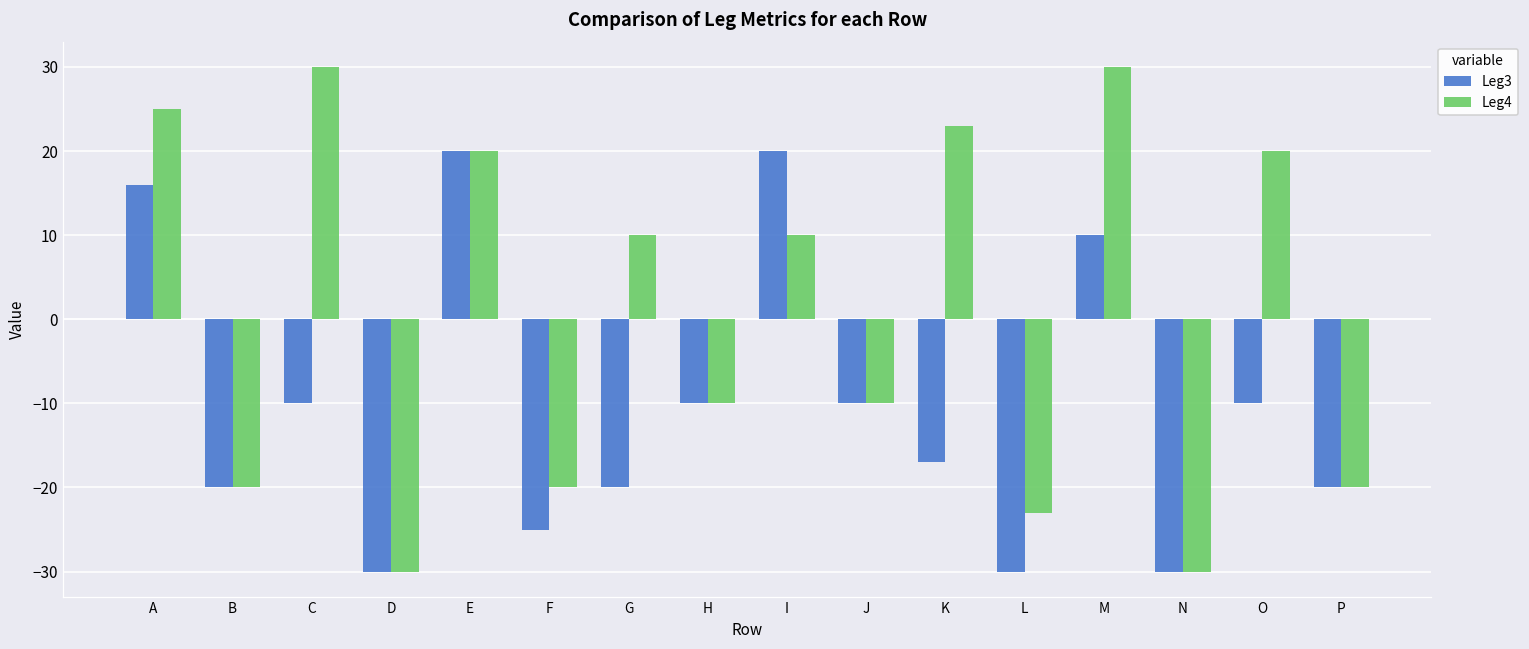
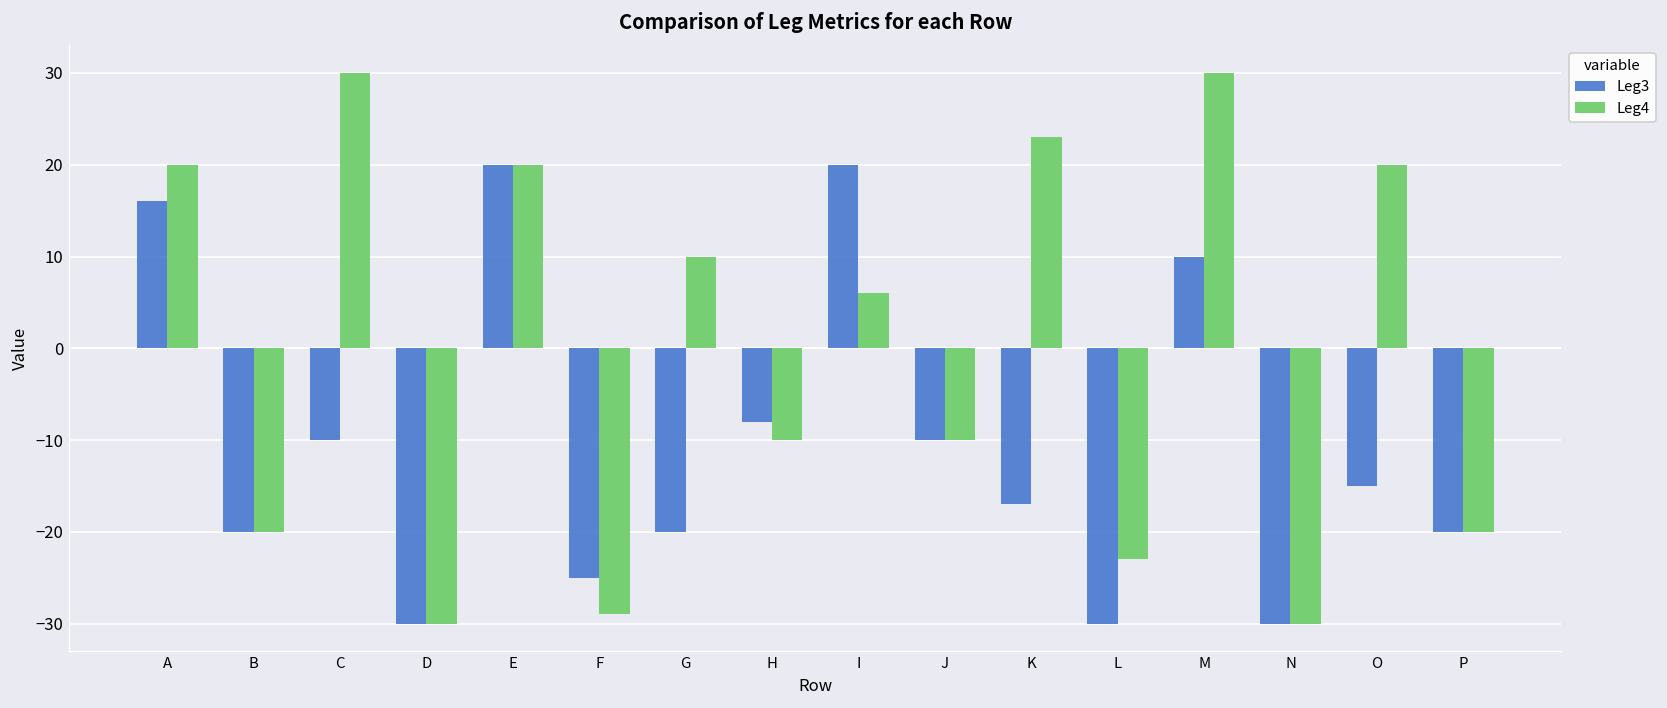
  {
    "Leg3": {
      "A": 16,
      "B": -20,
      "C": -10,
      "D": -30,
      "E": 20,
      "F": -25,
      "G": -20,
-     "H": -10,
+     "H": -8,
      "I": 20,
      "J": -10,
      "K": -17,
      "L": -30,
      "M": 10,
      "N": -30,
-     "O": -10,
+     "O": -15,
      "P": -20
    },
    "Leg4": {
-     "A": 25,
+     "A": 20,
      "B": -20,
      "C": 30,
      "D": -30,
      "E": 20,
-     "F": -20,
+     "F": -29,
      "G": 10,
      "H": -10,
-     "I": 10,
+     "I": 6,
      "J": -10,
      "K": 23,
      "L": -23,
      "M": 30,
      "N": -30,
      "O": 20,
      "P": -20
    }
  }
